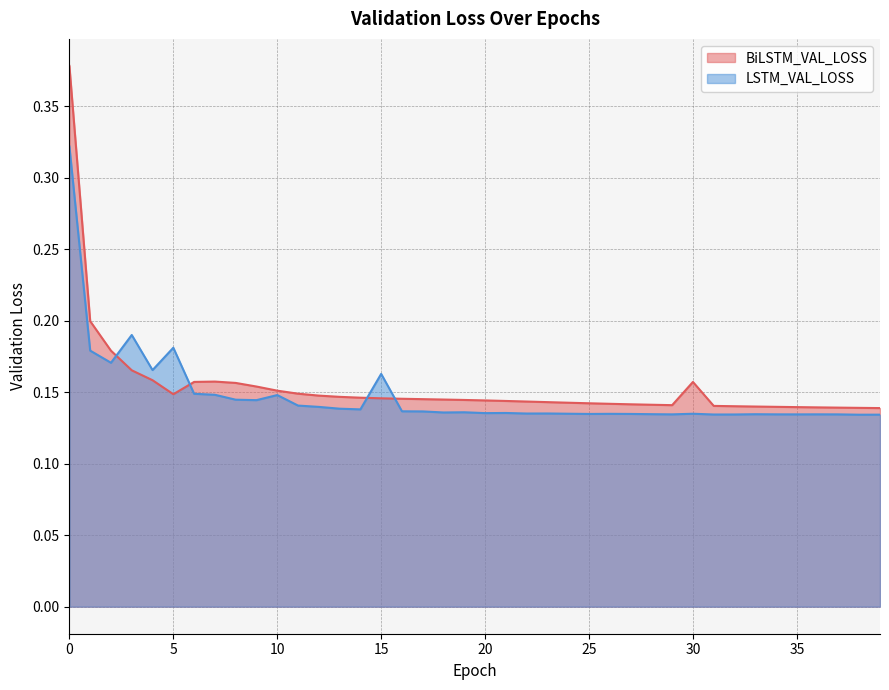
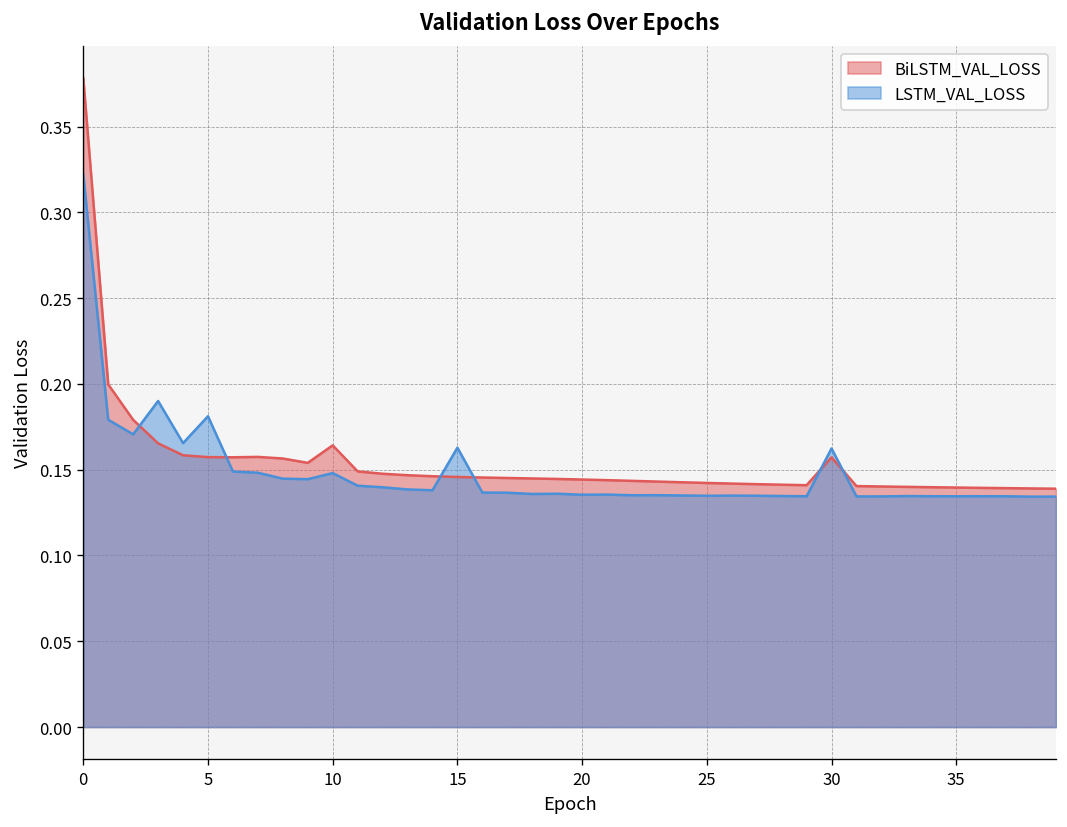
  {
    "BiLSTM_VAL_LOSS": {
      "0": 0.378,
-     "5": 0.149,
-     "10": 0.151,
+     "5": 0.157,
+     "10": 0.164,
      "15": 0.146,
      "20": 0.144,
      "25": 0.142,
      "30": 0.157,
      "35": 0.140
    },
    "LSTM_VAL_LOSS": {
      "0": 0.322,
      "5": 0.181,
      "10": 0.148,
      "15": 0.163,
      "20": 0.135,
      "25": 0.135,
-     "30": 0.135,
+     "30": 0.162,
      "35": 0.135
    }
  }
